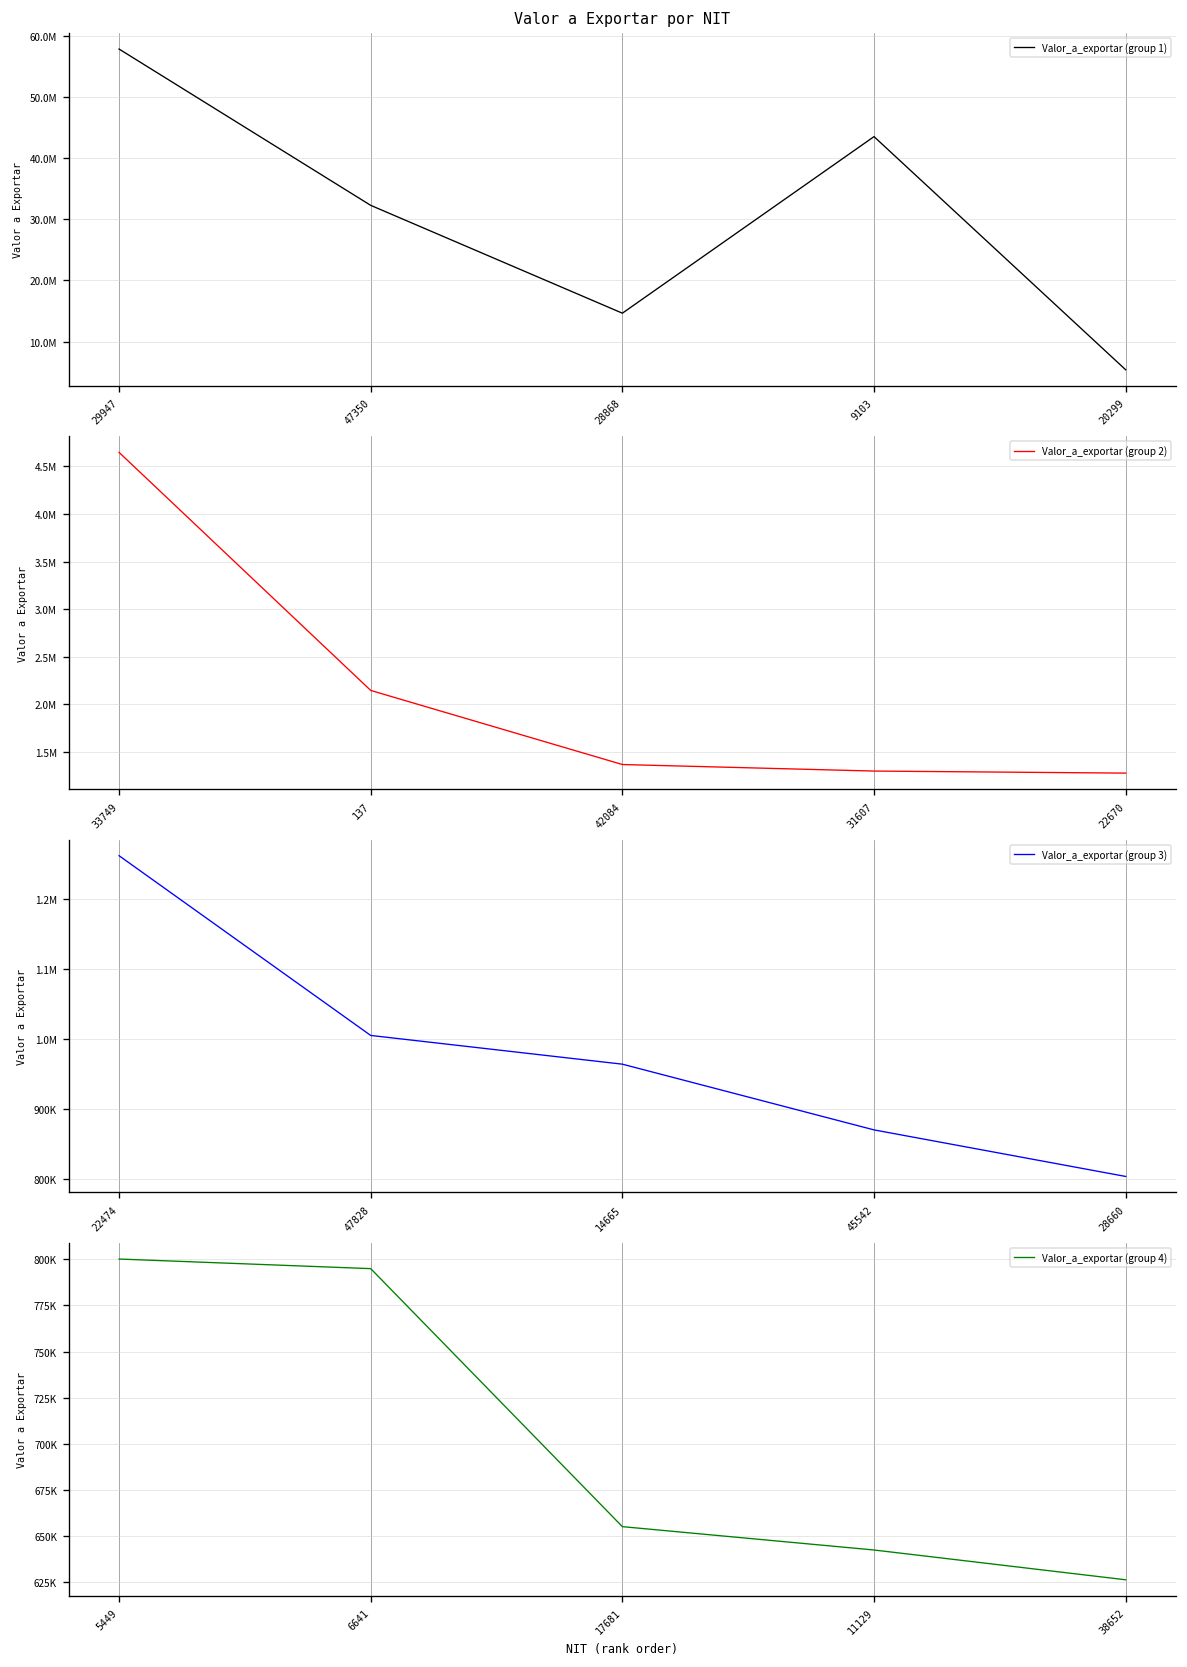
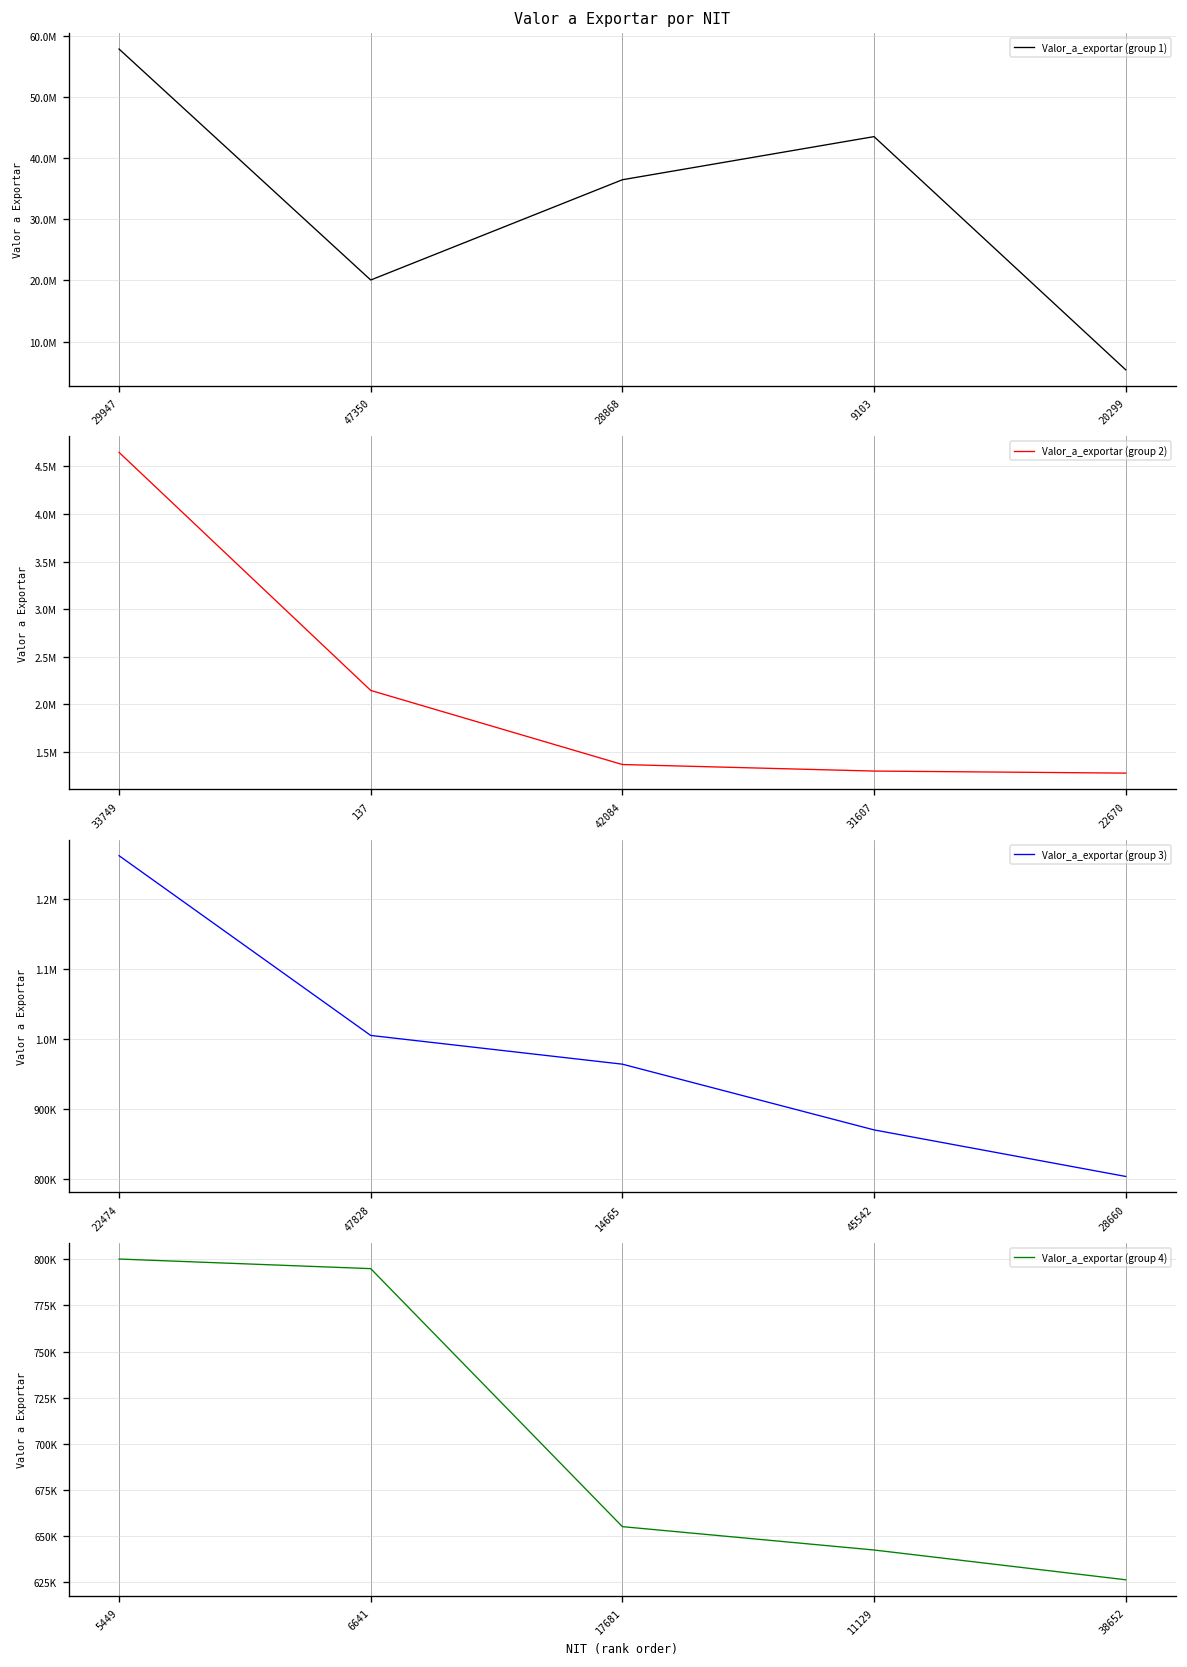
  {
    "Valor a Exportar por NIT": {
      "29947": 58000000,
-     "47350": 32000000,
-     "28868": 15000000,
+     "47350": 20000000,
+     "28868": 36000000,
      "9103": 44000000,
      "20299": 5000000
    }
  }
